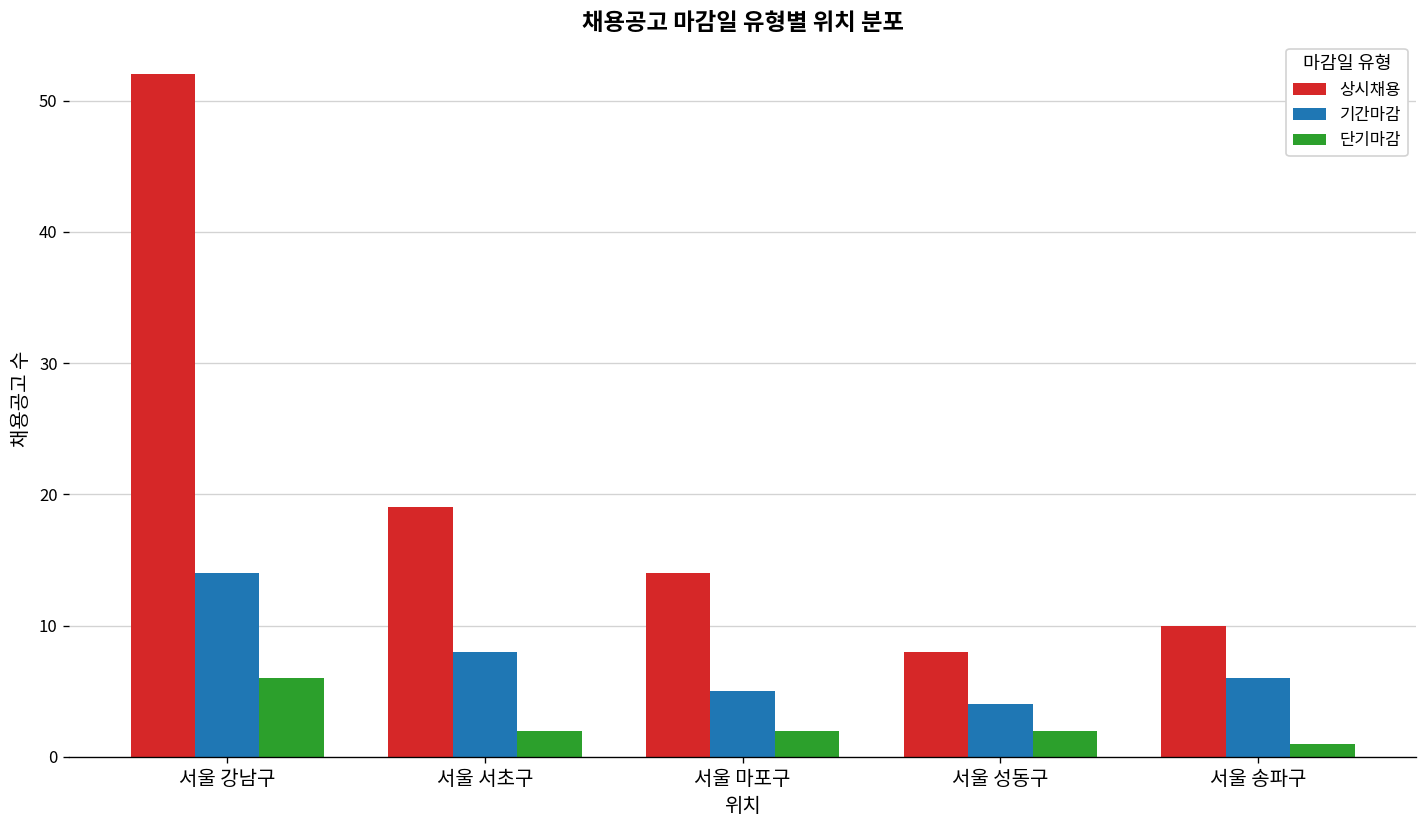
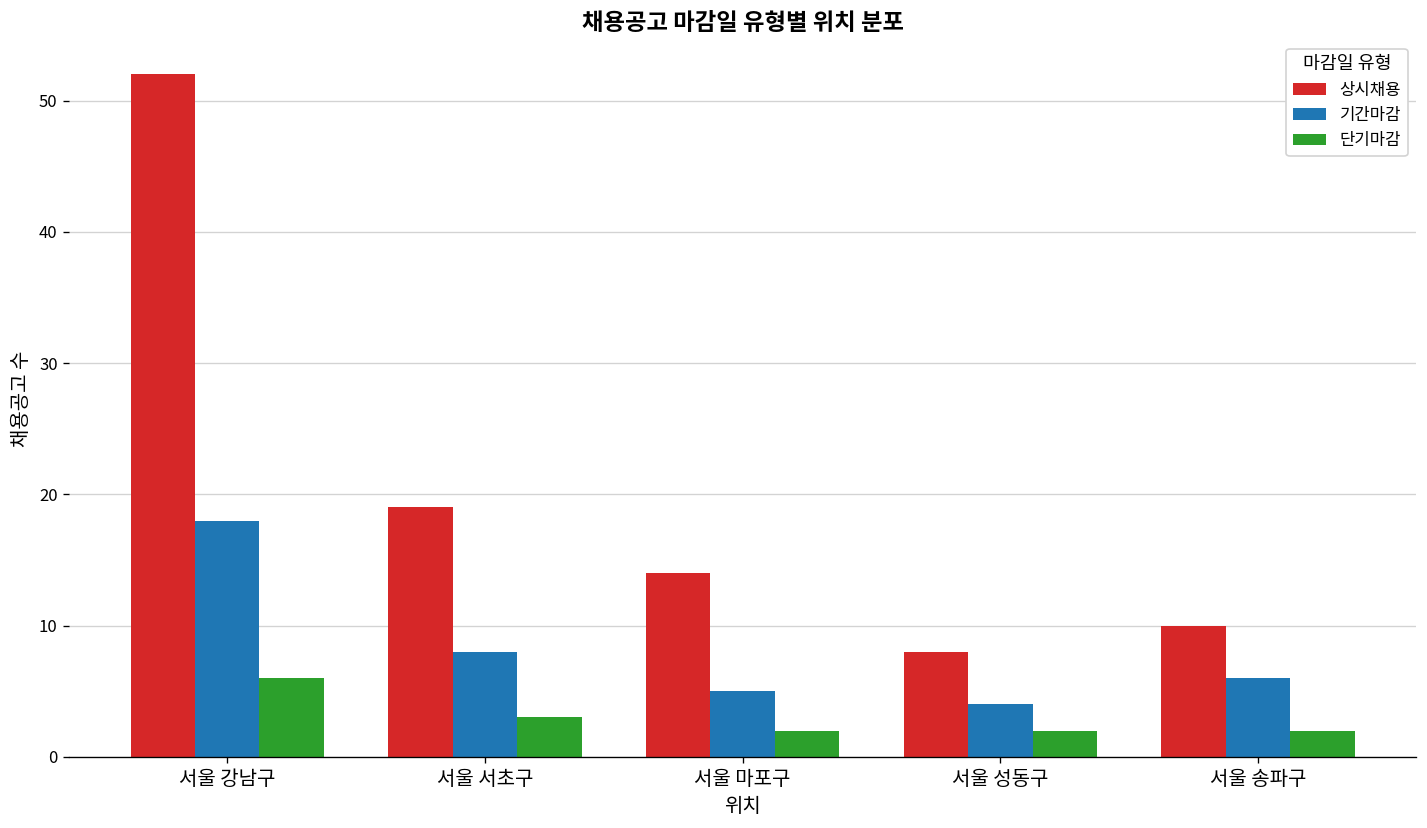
  {
    "상시채용": {
      "서울 강남구": 52,
      "서울 서초구": 19,
      "서울 마포구": 14,
      "서울 성동구": 8,
      "서울 송파구": 10
    },
    "기간마감": {
-     "서울 강남구": 14,
+     "서울 강남구": 18,
      "서울 서초구": 8,
      "서울 마포구": 5,
      "서울 성동구": 4,
      "서울 송파구": 6
    },
    "단기마감": {
      "서울 강남구": 6,
-     "서울 서초구": 2,
+     "서울 서초구": 3,
      "서울 마포구": 2,
      "서울 성동구": 2,
-     "서울 송파구": 1
+     "서울 송파구": 2
    }
  }
